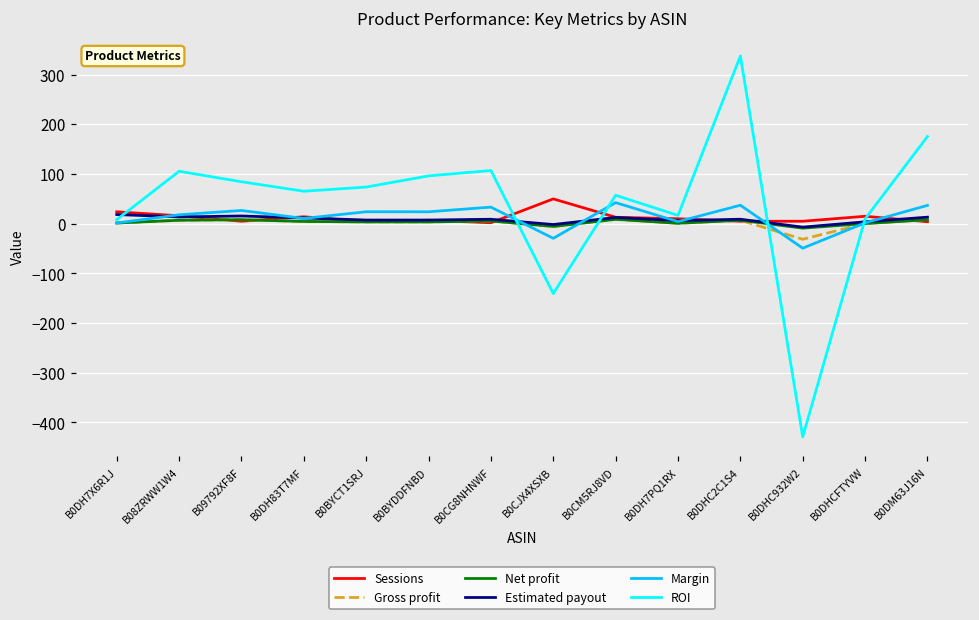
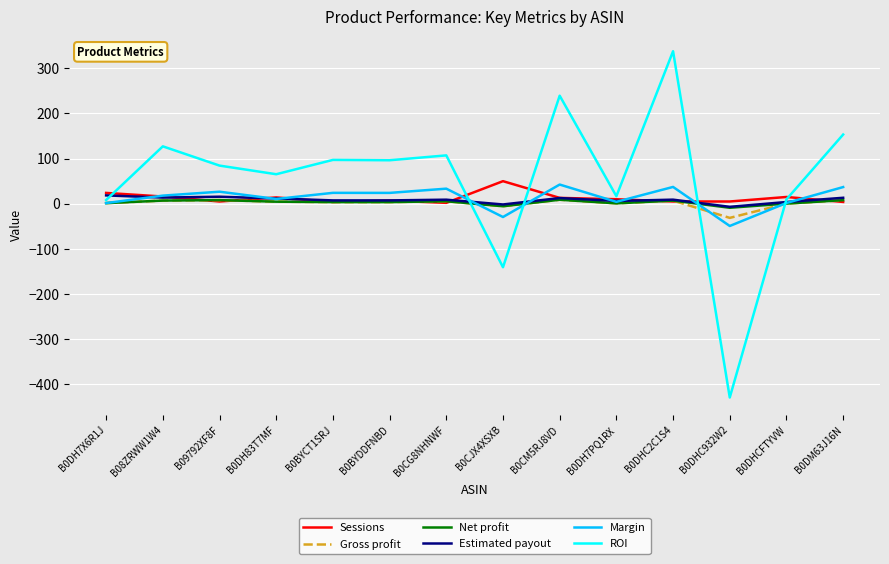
  {
    "Sessions": {
      "B0CJX4XSXB": 50,
      "B0DHC932W2": 10
    },
    "Gross profit": {
      "B0DHC932W2": -30
    },
    "Estimated payout": {
      "B09792XF8F": 20
    },
    "Margin": {
      "B09792XF8F": 30,
      "B0BYCT1SRJ": 20,
      "B0BYDDFNBD": 20,
      "B0CG8NHNWF": 30,
      "B0CJX4XSXB": -30,
      "B0CM5RJ8VD": 40,
      "B0DHC2C1S4": 40,
      "B0DHC932W2": -50,
      "B0DM63J16N": 40
    },
    "ROI": {
      "B0DH7X6R1J": 10,
-     "B08ZRWW1W4": 110,
+     "B08ZRWW1W4": 130,
      "B09792XF8F": 80,
      "B0DH83T7MF": 70,
-     "B0BYCT1SRJ": 70,
+     "B0BYCT1SRJ": 100,
      "B0BYDDFNBD": 100,
      "B0CG8NHNWF": 110,
      "B0CJX4XSXB": -140,
-     "B0CM5RJ8VD": 60,
+     "B0CM5RJ8VD": 240,
      "B0DH7PQ1RX": 20,
      "B0DHC2C1S4": 340,
      "B0DHC932W2": -430,
-     "B0DM63J16N": 180
+     "B0DM63J16N": 150
    }
  }
